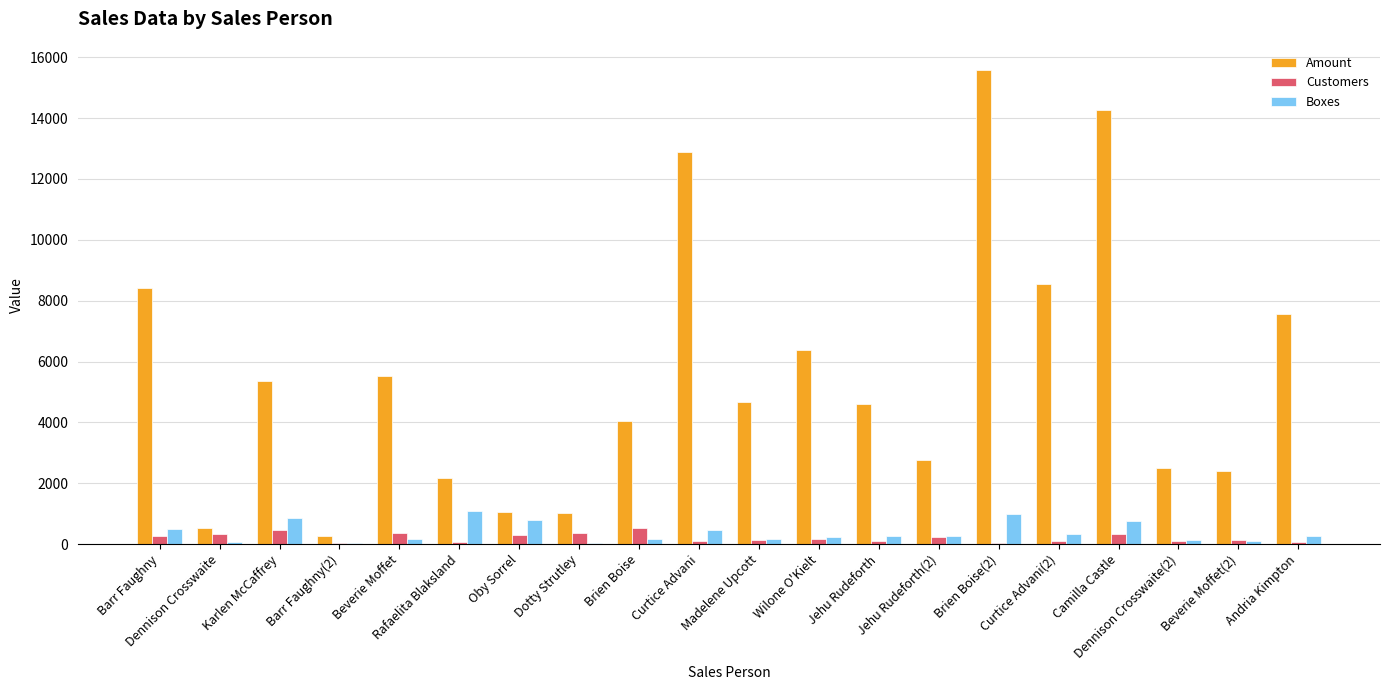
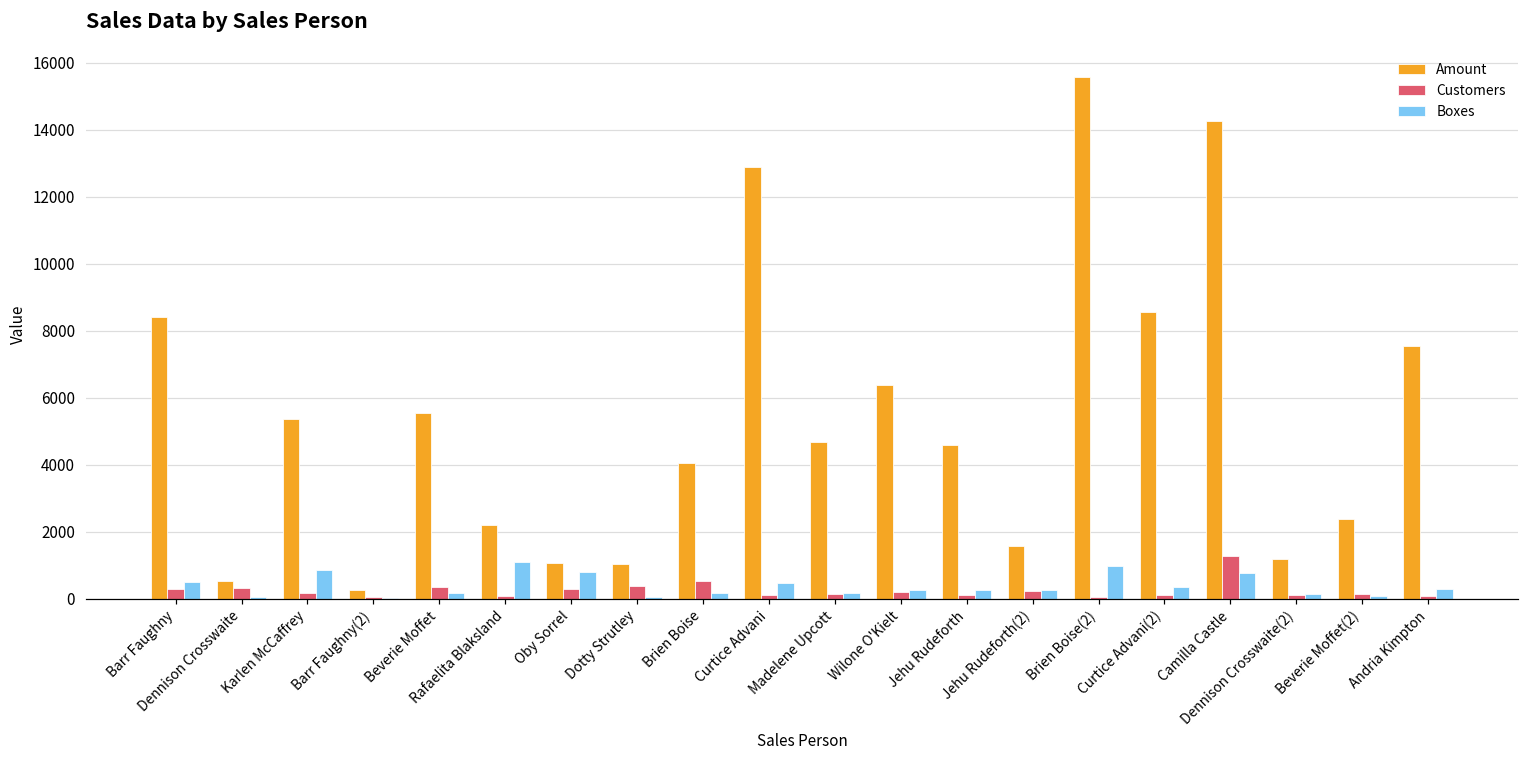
  {
    "Amount": {
      "Barr Faughny": 8400,
      "Dennison Crosswaite": 500,
      "Karlen McCaffrey": 5400,
      "Barr Faughny(2)": 300,
      "Beverie Moffet": 5500,
      "Rafaelita Blaksland": 2200,
      "Oby Sorrel": 1100,
      "Dotty Strutley": 1000,
      "Brien Boise": 4000,
      "Curtice Advani": 12900,
      "Madelene Upcott": 4700,
      "Wilone O'Kielt": 6400,
      "Jehu Rudeforth": 4600,
-     "Jehu Rudeforth(2)": 2800,
+     "Jehu Rudeforth(2)": 1600,
      "Brien Boise(2)": 15600,
      "Curtice Advani(2)": 8600,
      "Camilla Castle": 14300,
-     "Dennison Crosswaite(2)": 2500,
+     "Dennison Crosswaite(2)": 1200,
      "Beverie Moffet(2)": 2400,
      "Andria Kimpton": 7600
    },
    "Customers": {
      "Barr Faughny": 300,
      "Dennison Crosswaite": 300,
-     "Karlen McCaffrey": 500,
+     "Karlen McCaffrey": 200,
      "Beverie Moffet": 400,
      "Oby Sorrel": 300,
      "Dotty Strutley": 400,
      "Brien Boise": 500,
      "Curtice Advani": 100,
      "Madelene Upcott": 100,
      "Wilone O'Kielt": 200,
      "Jehu Rudeforth": 100,
      "Jehu Rudeforth(2)": 200,
      "Curtice Advani(2)": 100,
-     "Camilla Castle": 300,
+     "Camilla Castle": 1300,
      "Dennison Crosswaite(2)": 100,
      "Beverie Moffet(2)": 100
    },
    "Boxes": {
      "Barr Faughny": 500,
      "Karlen McCaffrey": 900,
      "Beverie Moffet": 200,
      "Rafaelita Blaksland": 1100,
      "Oby Sorrel": 800,
      "Brien Boise": 200,
      "Curtice Advani": 500,
      "Madelene Upcott": 200,
      "Wilone O'Kielt": 200,
      "Jehu Rudeforth": 300,
      "Jehu Rudeforth(2)": 300,
      "Brien Boise(2)": 1000,
      "Curtice Advani(2)": 300,
      "Camilla Castle": 800,
      "Dennison Crosswaite(2)": 100,
      "Beverie Moffet(2)": 100,
      "Andria Kimpton": 300
    }
  }
